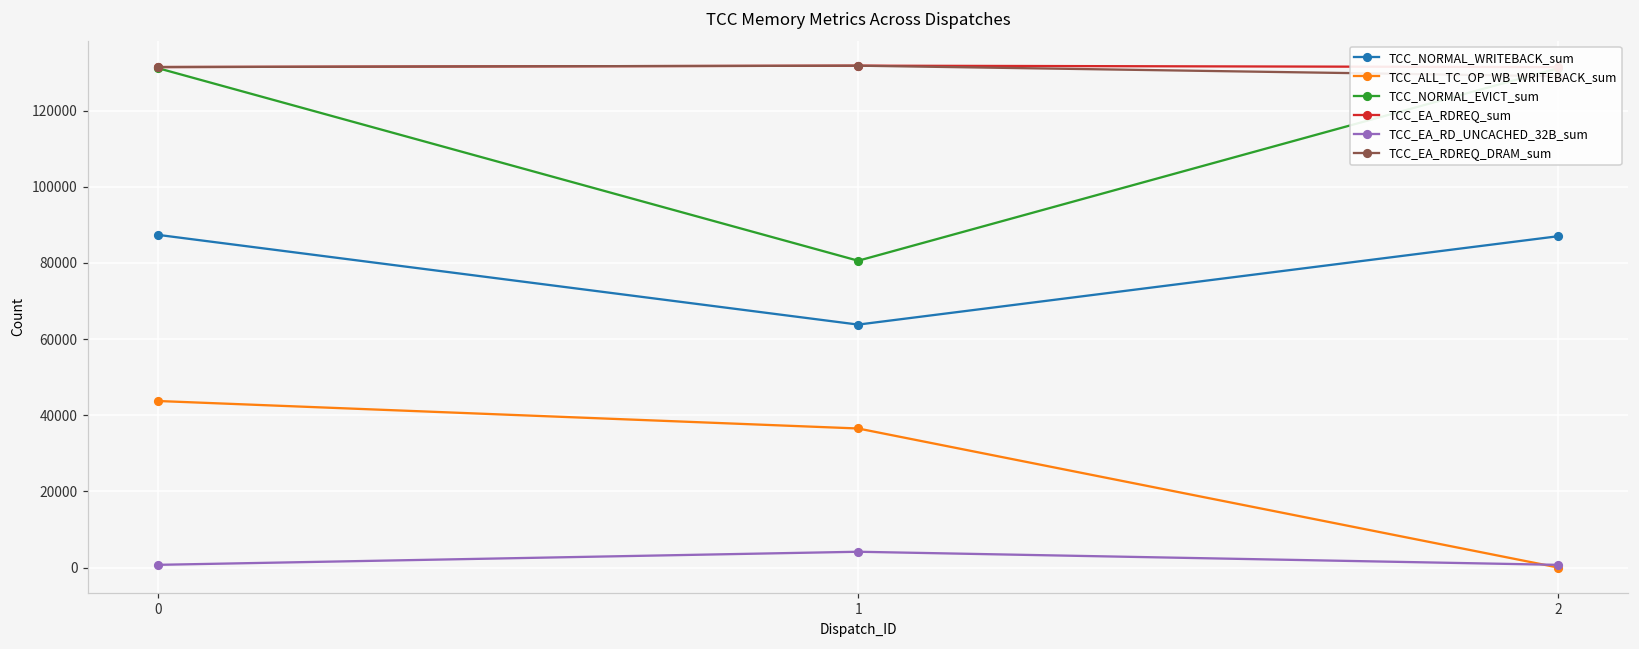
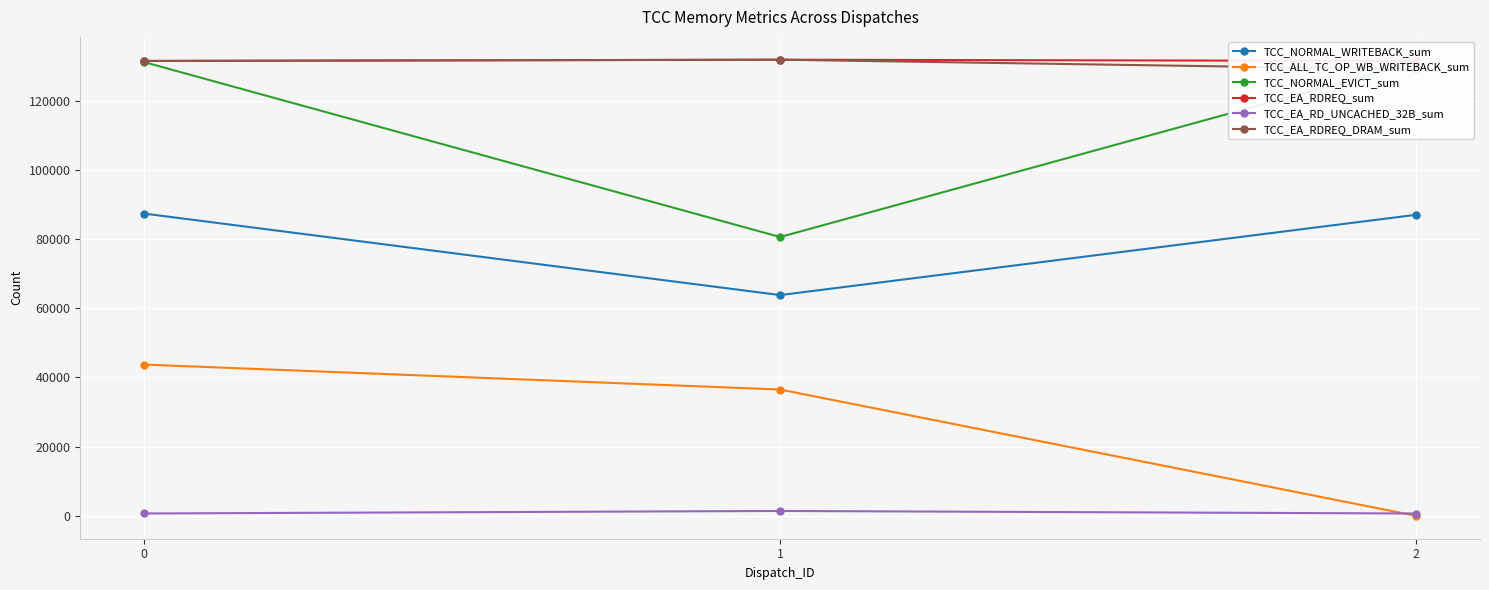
  {
    "TCC_NORMAL_WRITEBACK_sum": {
      "0": 87000,
      "1": 64000,
      "2": 87000
    },
    "TCC_ALL_TC_OP_WB_WRITEBACK_sum": {
      "0": 44000,
      "1": 37000
    },
    "TCC_NORMAL_EVICT_sum": {
      "1": 81000
    },
    "TCC_EA_RD_UNCACHED_32B_sum": {
      "0": 1000,
-     "1": 4000
+     "1": 1000
    }
  }
